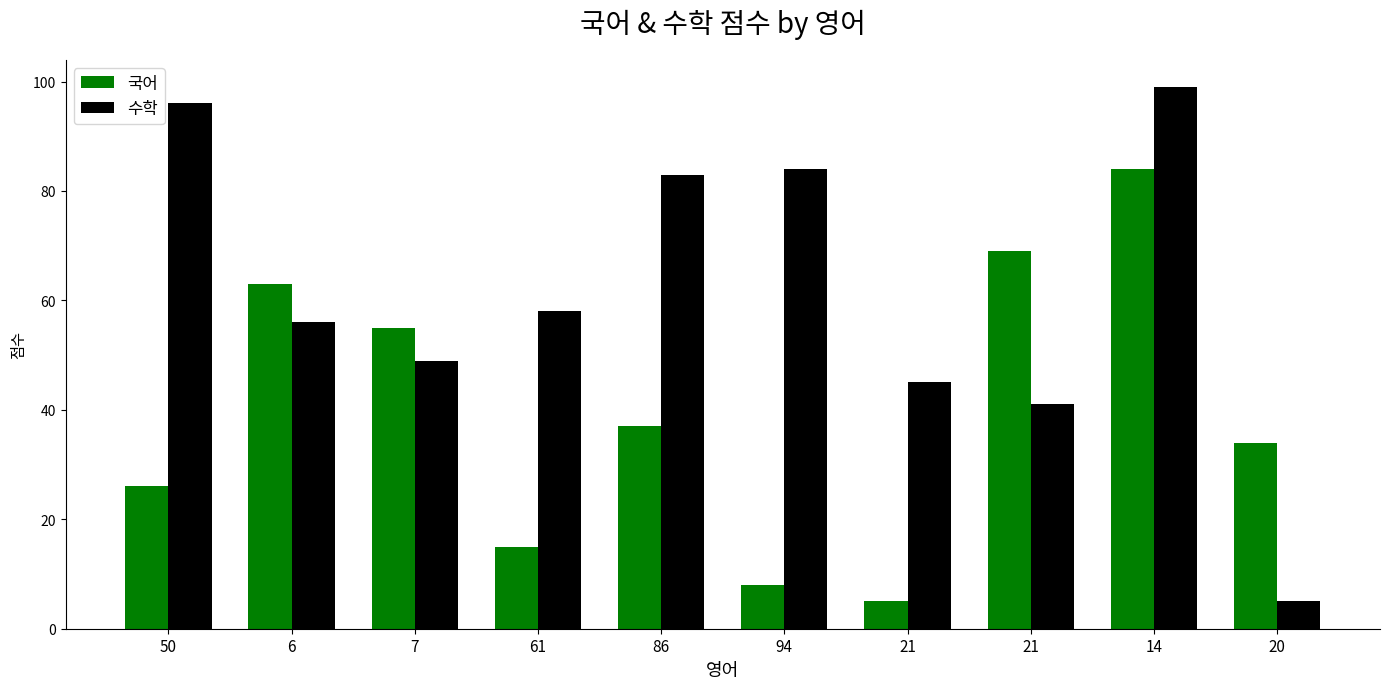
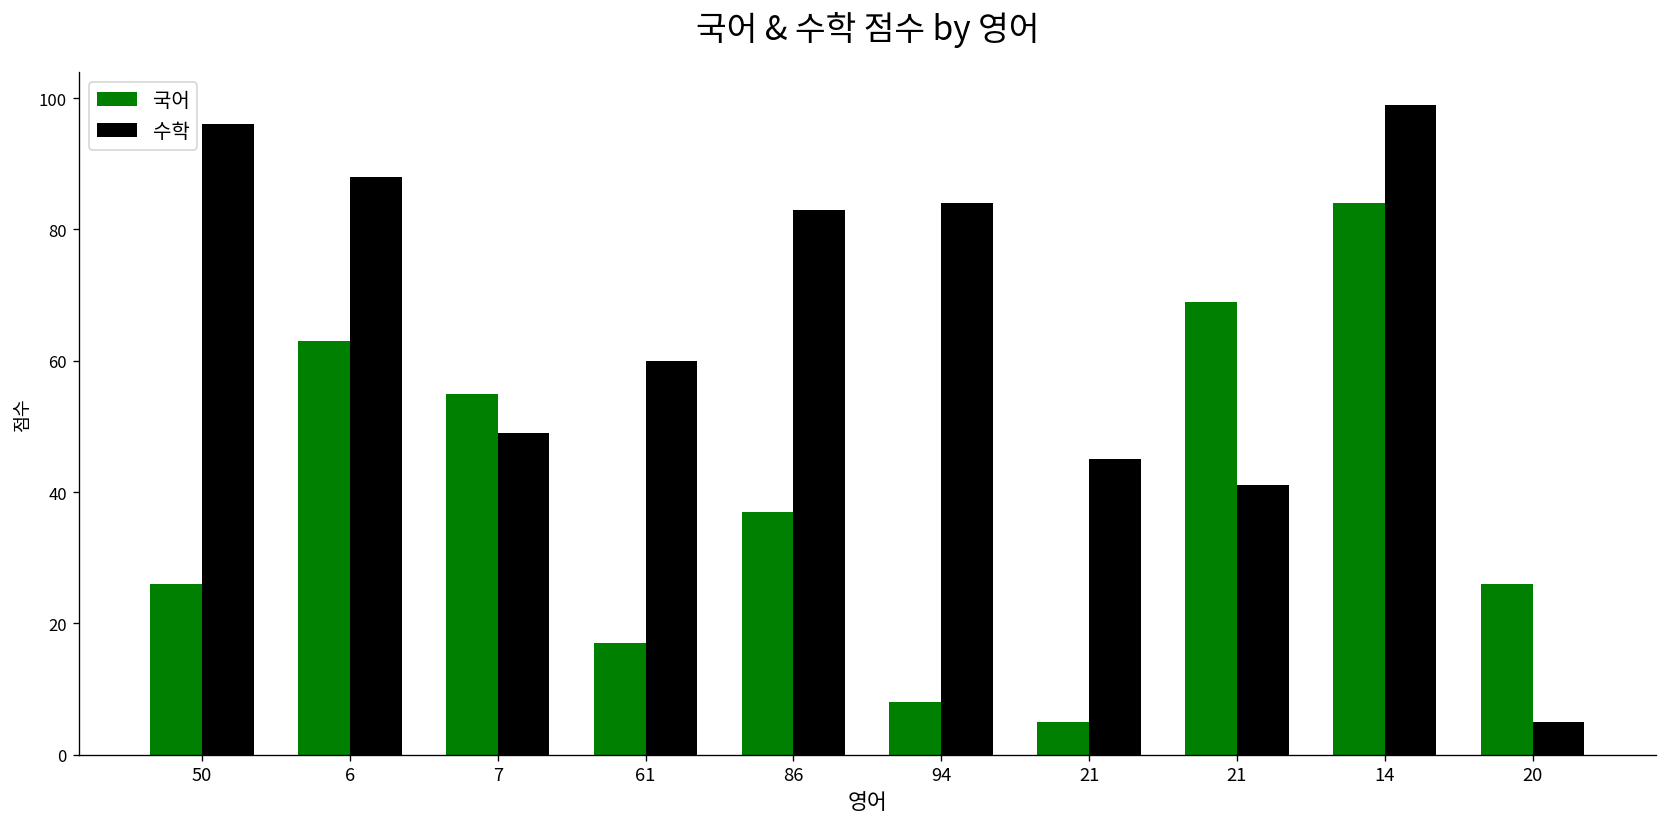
  {
    "국어": {
      "50": 26,
      "6": 63,
      "7": 55,
-     "61": 15,
+     "61": 17,
      "86": 37,
      "94": 8,
      "14": 84,
-     "20": 34
+     "20": 26
    },
    "수학": {
      "50": 96,
-     "6": 56,
+     "6": 88,
      "7": 49,
-     "61": 58,
+     "61": 60,
      "86": 83,
      "94": 84,
      "14": 99,
      "20": 5
    }
  }
